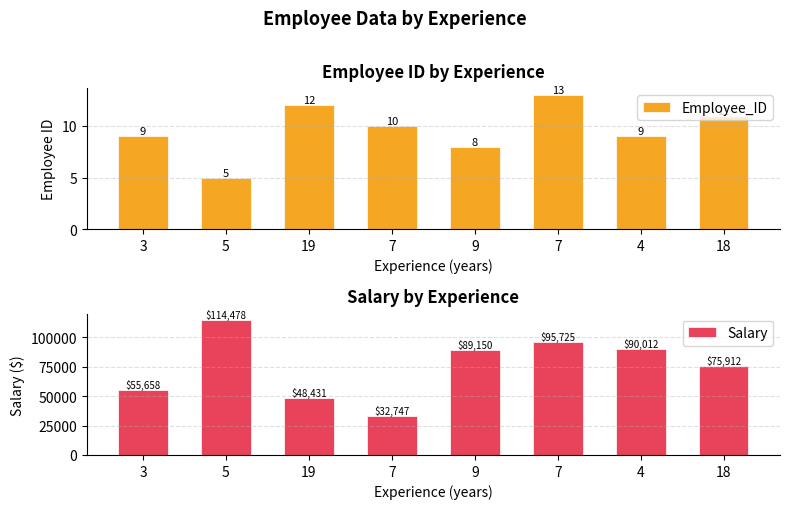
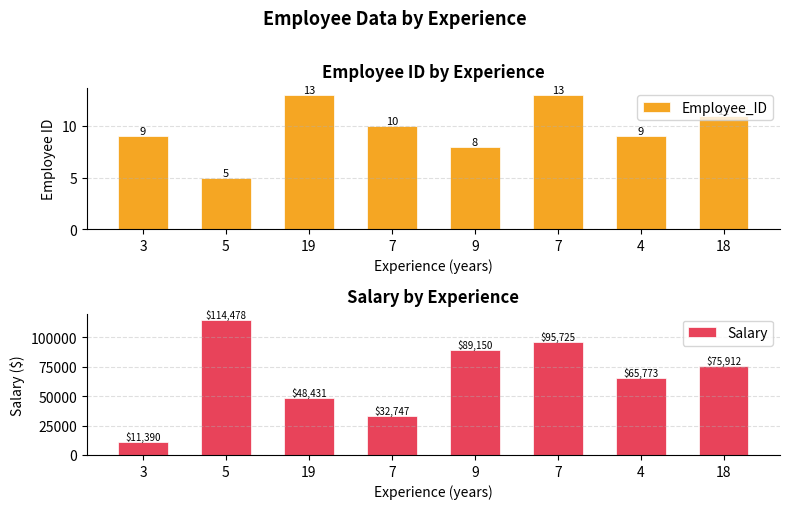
  {
    "Employee ID by Experience": {
      "3": "9",
      "5": "5",
-     "19": "12",
+     "19": "13",
      "9": "8",
      "4": "9"
    },
    "Salary by Experience": {
-     "3": "$55,658",
+     "3": "$11,390",
      "5": "$114,478",
      "19": "$48,431",
      "9": "$89,150",
-     "4": "$90,012",
+     "4": "$65,773",
      "18": "$75,912"
    }
  }
